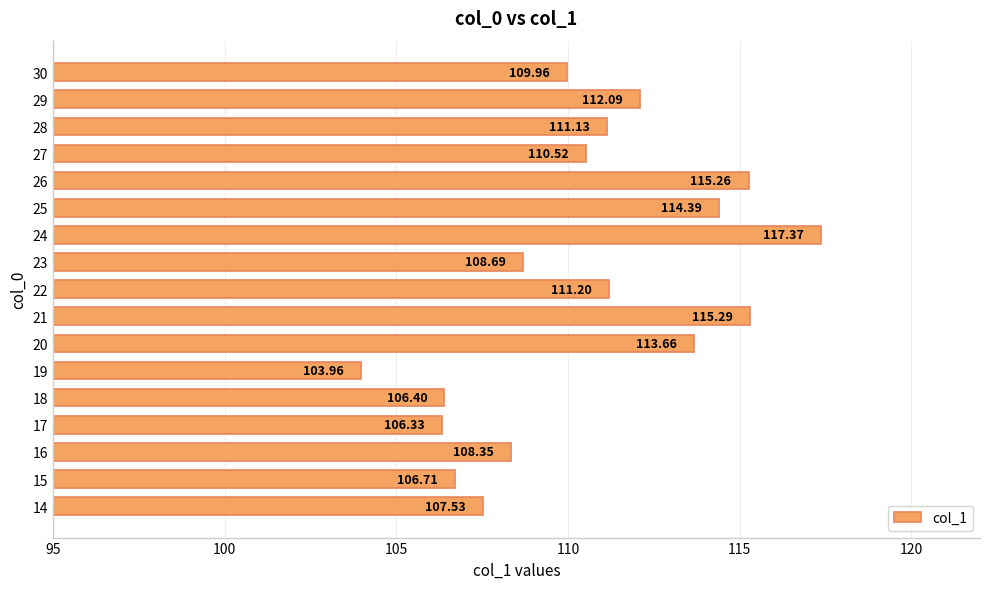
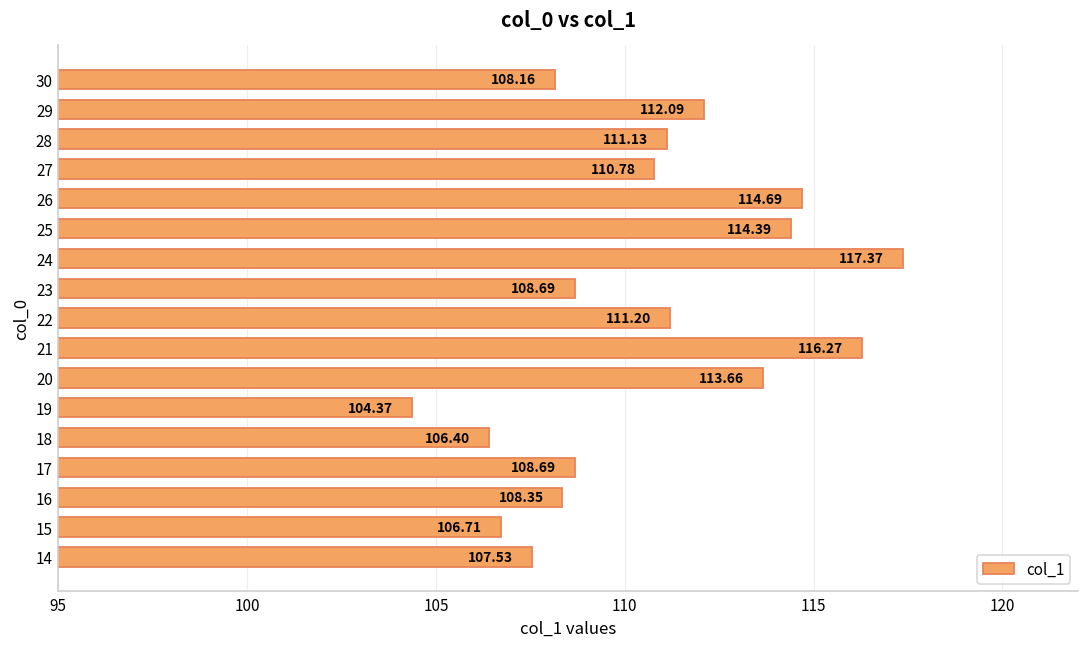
  {
-   "30": 109.96,
+   "30": 108.16,
    "29": 112.09,
    "28": 111.13,
-   "27": 110.52,
-   "26": 115.26,
+   "27": 110.78,
+   "26": 114.69,
    "25": 114.39,
    "24": 117.37,
    "23": 108.69,
    "22": 111.20,
-   "21": 115.29,
+   "21": 116.27,
    "20": 113.66,
-   "19": 103.96,
+   "19": 104.37,
    "18": 106.40,
-   "17": 106.33,
+   "17": 108.69,
    "16": 108.35,
    "15": 106.71,
    "14": 107.53
  }
